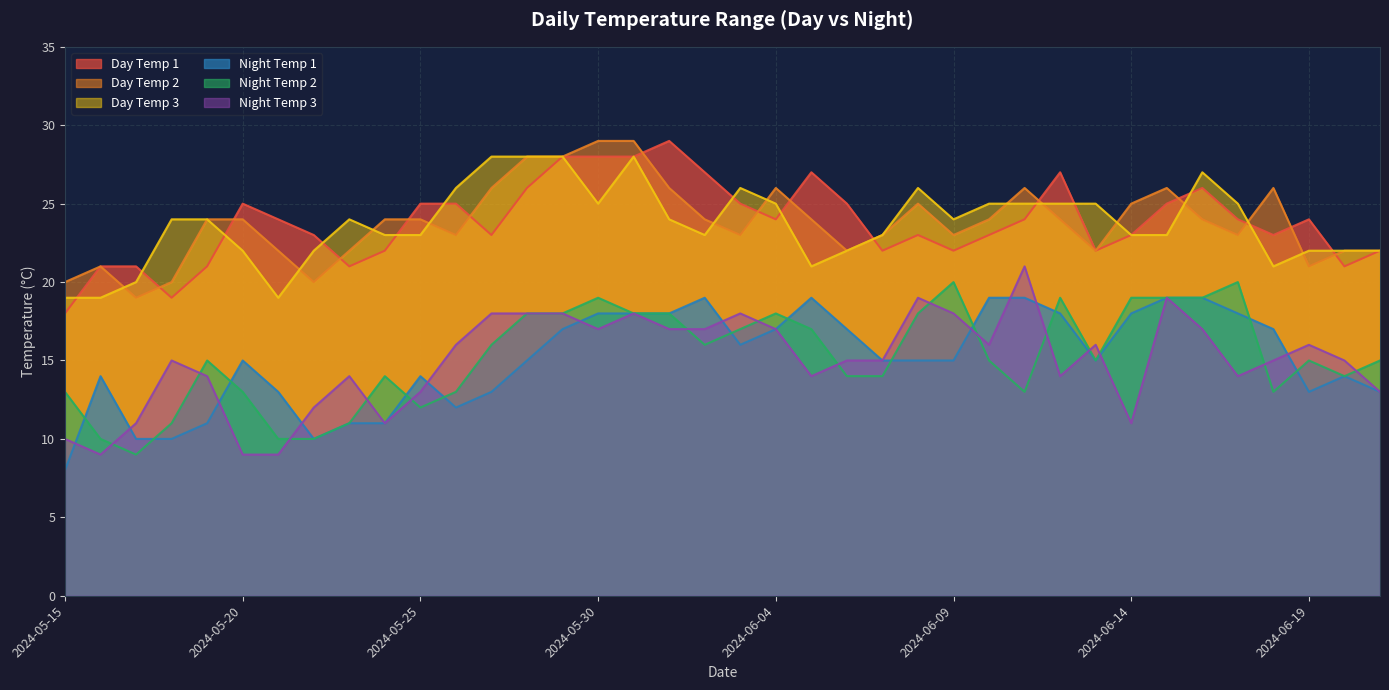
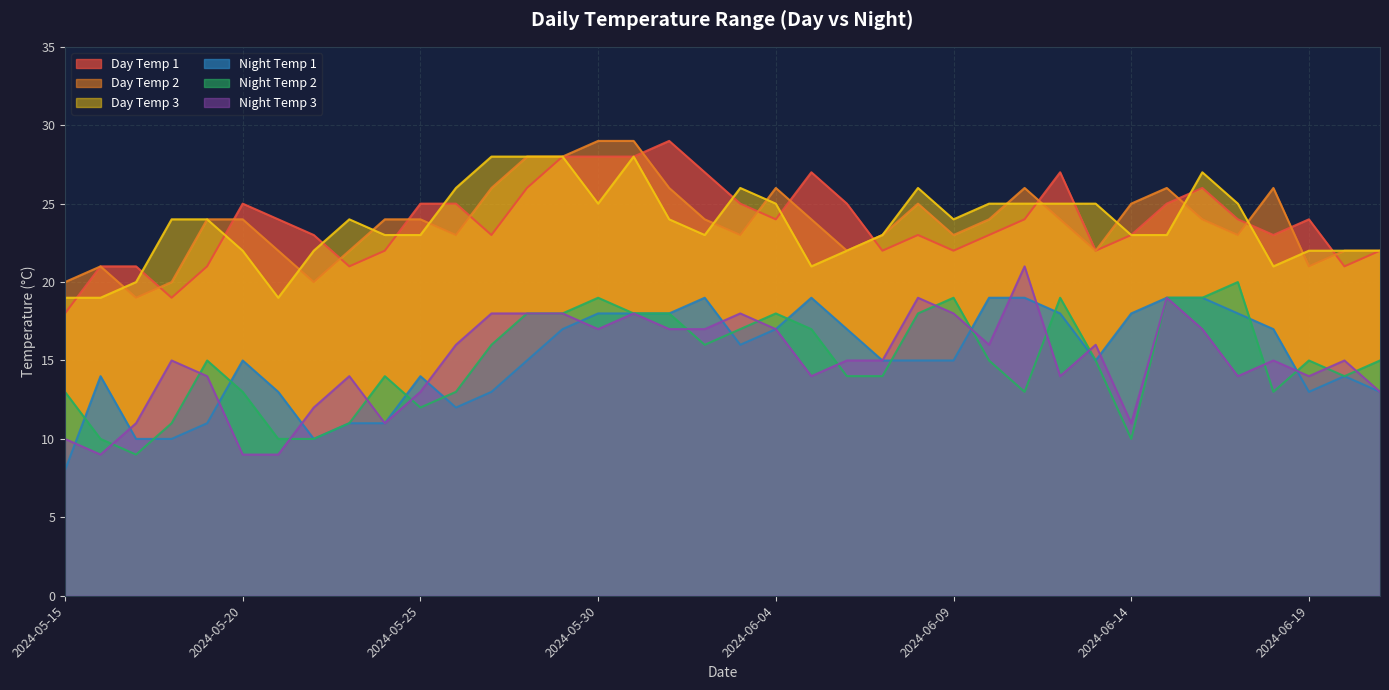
  {
    "Night Temp 1": {
      "2024-05-15": 8,
      "2024-05-20": 15,
      "2024-05-25": 14,
      "2024-05-30": 18,
      "2024-06-09": 15,
      "2024-06-14": 18,
      "2024-06-19": 13
    },
    "Night Temp 2": {
      "2024-05-15": 13,
      "2024-05-20": 13,
      "2024-05-25": 12,
      "2024-05-30": 19,
      "2024-06-04": 18,
-     "2024-06-09": 20,
-     "2024-06-14": 19,
+     "2024-06-09": 19,
+     "2024-06-14": 10,
      "2024-06-19": 15
    },
    "Night Temp 3": {
      "2024-05-15": 10,
      "2024-05-20": 9,
      "2024-05-25": 13,
      "2024-05-30": 17,
      "2024-06-09": 18,
      "2024-06-14": 11,
-     "2024-06-19": 16
+     "2024-06-19": 14
    }
  }
